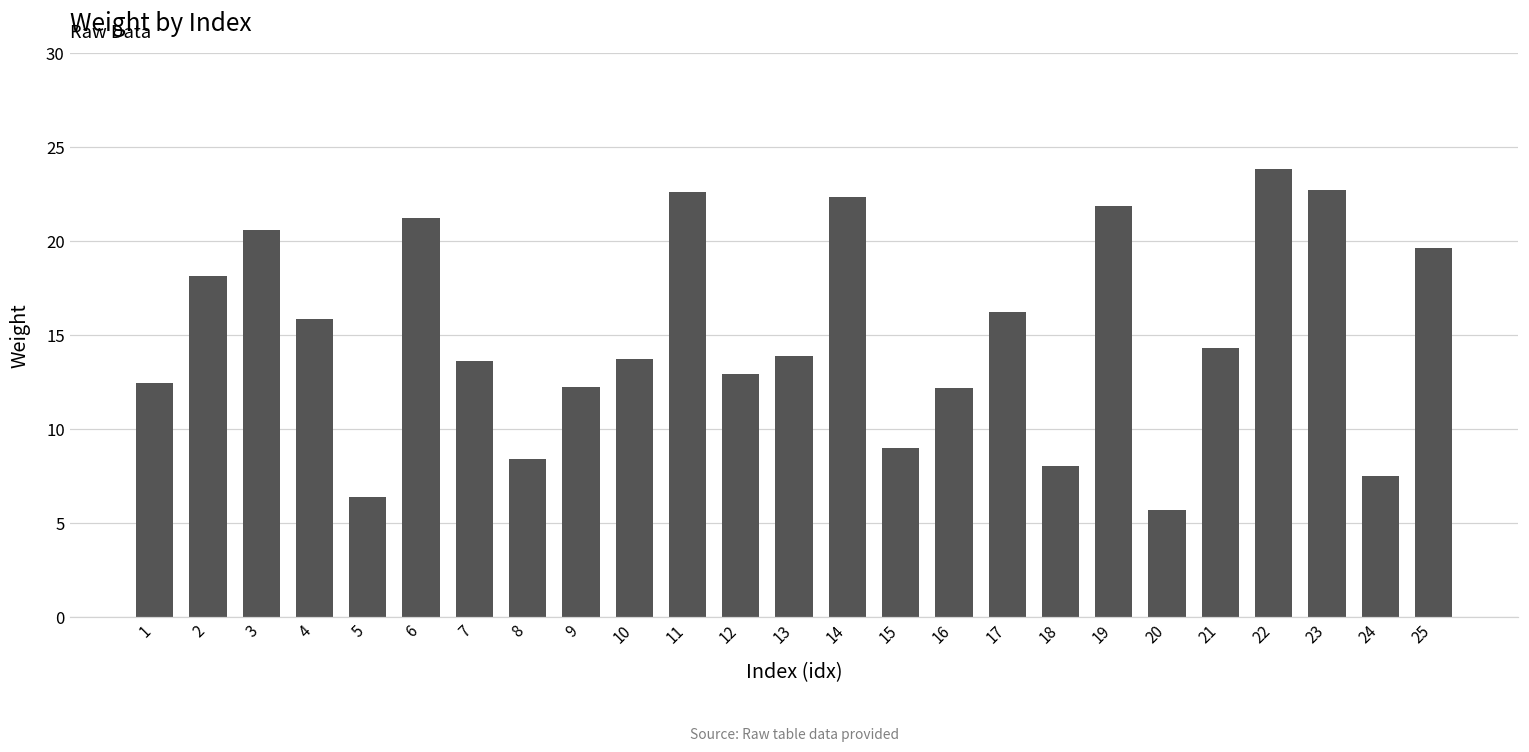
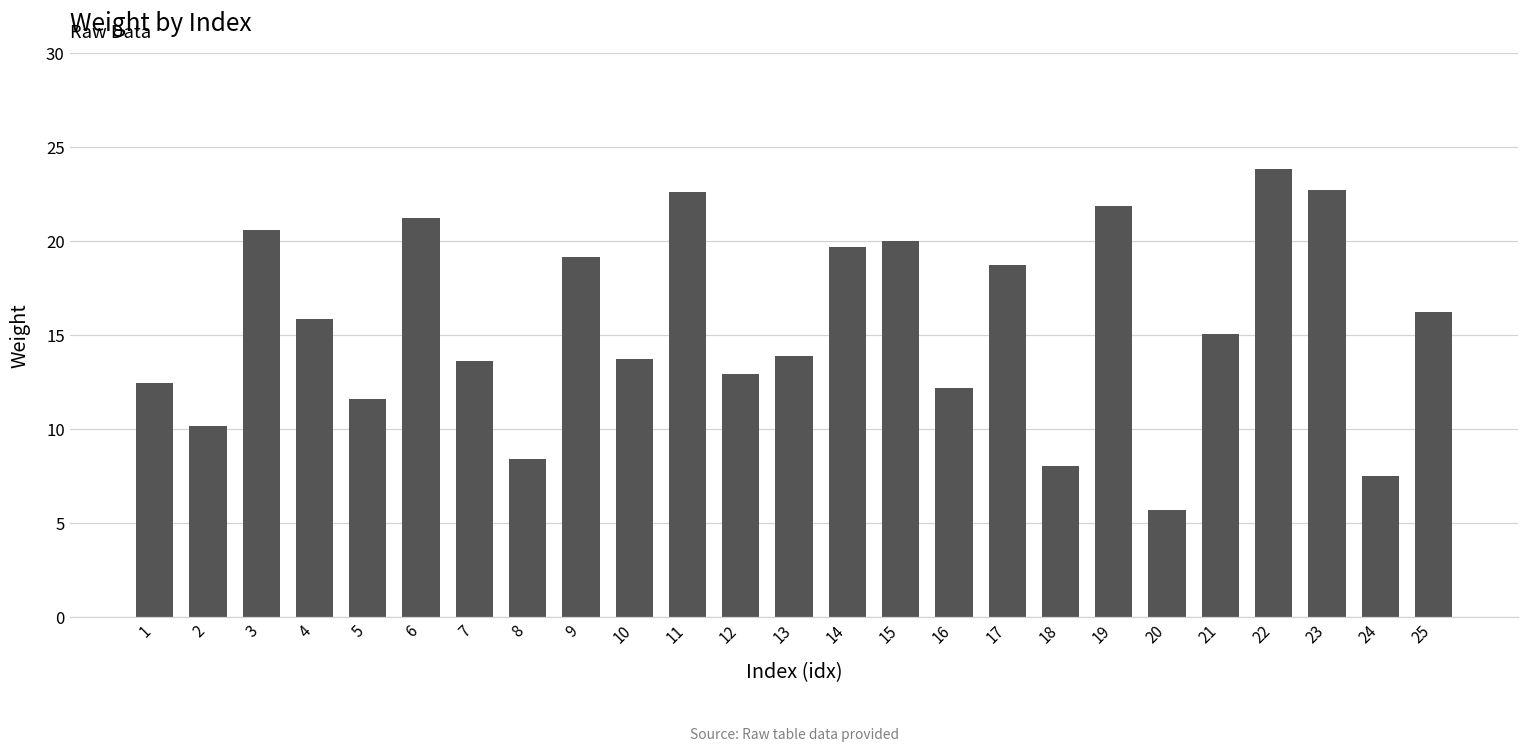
  {
    "1": 12.5,
-   "2": 18.2,
+   "2": 10.2,
    "3": 20.6,
    "4": 15.8,
-   "5": 6.4,
+   "5": 11.6,
    "6": 21.2,
    "7": 13.6,
    "8": 8.4,
-   "9": 12.2,
+   "9": 19.2,
    "10": 13.7,
    "11": 22.6,
    "12": 12.9,
    "13": 13.9,
-   "14": 22.3,
-   "15": 9,
+   "14": 19.7,
+   "15": 20,
    "16": 12.2,
-   "17": 16.3,
+   "17": 18.8,
    "18": 8.1,
    "19": 21.9,
    "20": 5.7,
-   "21": 14.3,
+   "21": 15.1,
    "22": 23.8,
    "23": 22.7,
    "24": 7.5,
-   "25": 19.7
+   "25": 16.3
  }
